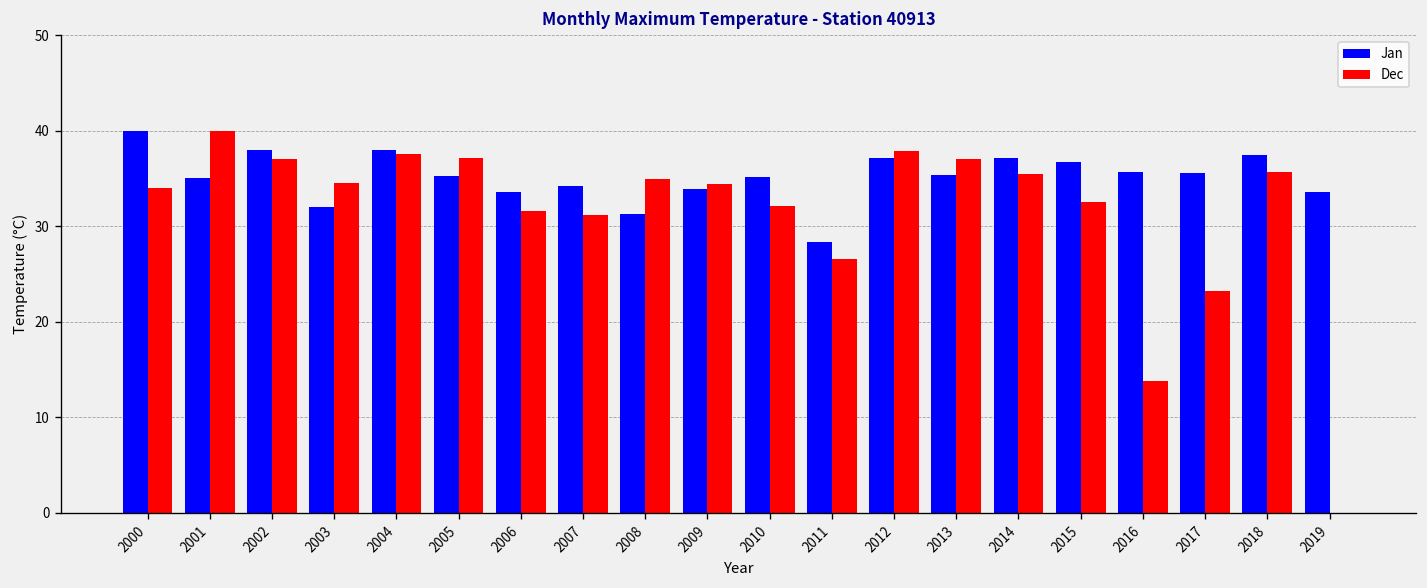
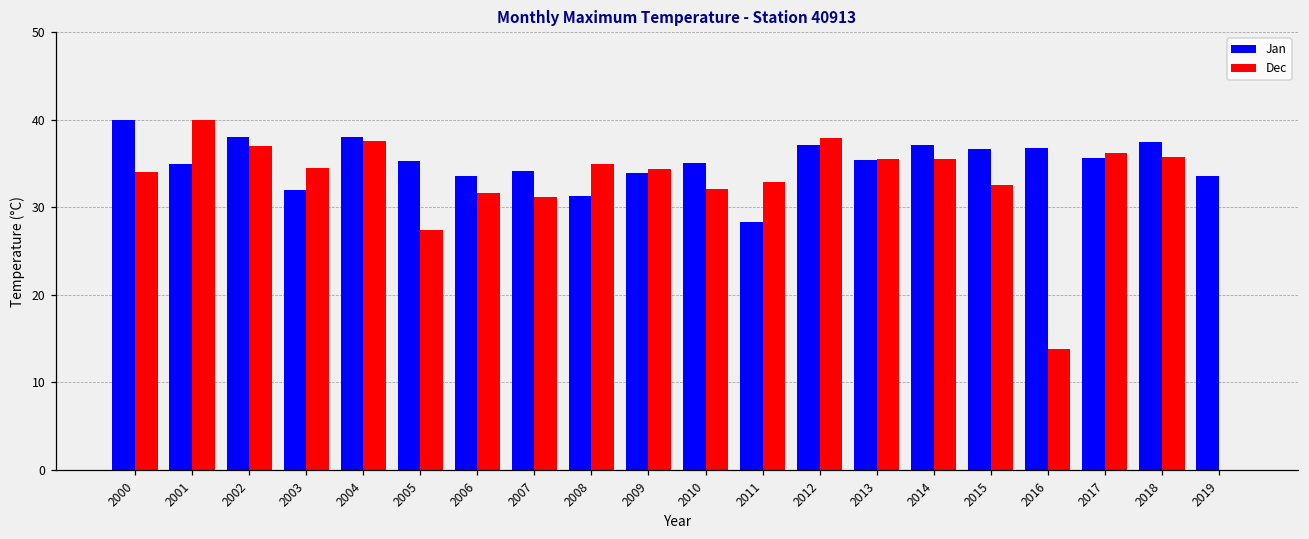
  {
    "Jan": {
      "2000": 40,
      "2001": 35,
      "2002": 38,
      "2003": 32,
      "2004": 38,
      "2005": 35,
      "2006": 34,
      "2007": 34,
      "2008": 31,
      "2009": 34,
      "2010": 35,
      "2011": 28,
      "2012": 37,
      "2013": 35,
      "2014": 37,
      "2015": 37,
-     "2016": 36,
+     "2016": 37,
      "2017": 36,
      "2018": 38,
      "2019": 34
    },
    "Dec": {
      "2000": 34,
      "2001": 40,
      "2002": 37,
      "2003": 35,
      "2004": 38,
-     "2005": 37,
+     "2005": 27,
      "2006": 32,
      "2007": 31,
      "2008": 35,
      "2009": 34,
      "2010": 32,
-     "2011": 27,
+     "2011": 33,
      "2012": 38,
-     "2013": 37,
+     "2013": 36,
      "2014": 36,
      "2015": 33,
      "2016": 14,
-     "2017": 23,
+     "2017": 36,
      "2018": 36,
      "2019": 0
    }
  }
